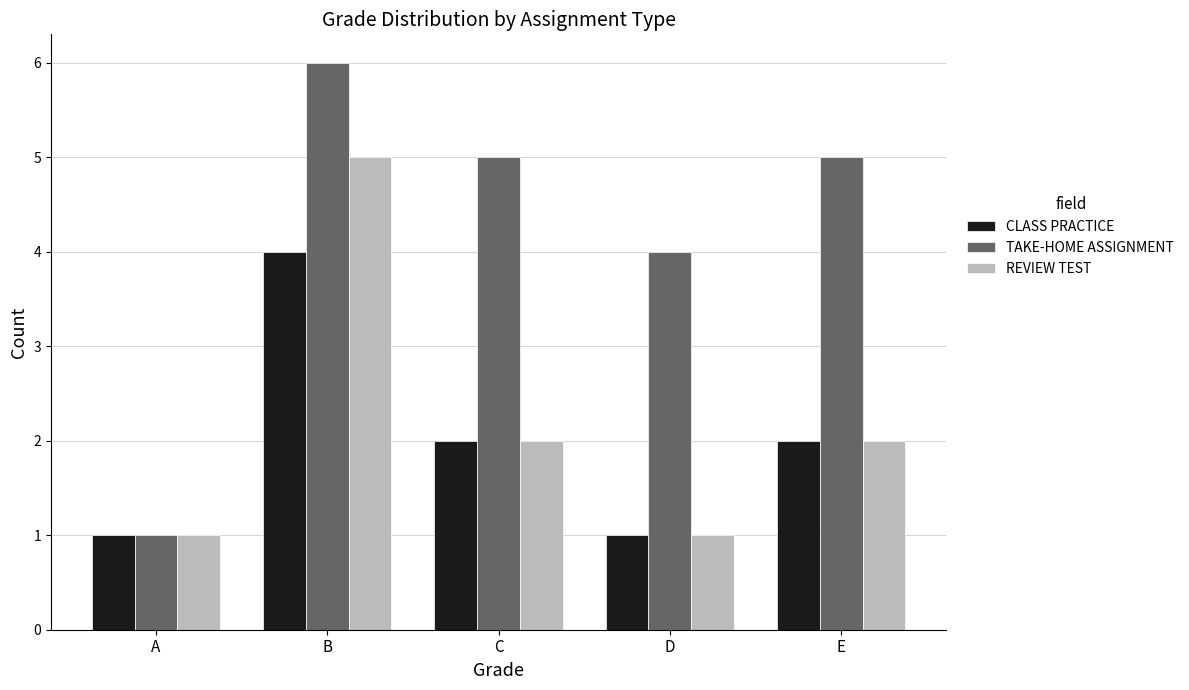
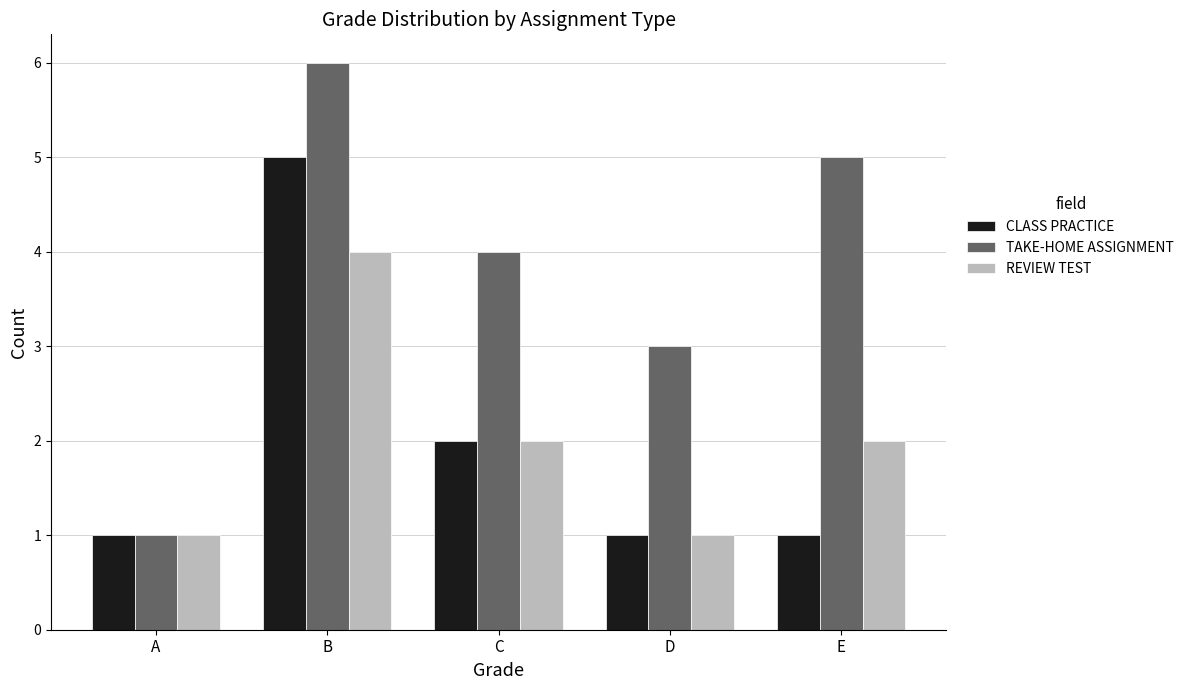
  {
    "CLASS PRACTICE": {
      "A": 1,
-     "B": 4,
+     "B": 5,
      "C": 2,
      "D": 1,
-     "E": 2
+     "E": 1
    },
    "TAKE-HOME ASSIGNMENT": {
      "A": 1,
      "B": 6,
-     "C": 5,
-     "D": 4,
+     "C": 4,
+     "D": 3,
      "E": 5
    },
    "REVIEW TEST": {
      "A": 1,
-     "B": 5,
+     "B": 4,
      "C": 2,
      "D": 1,
      "E": 2
    }
  }
